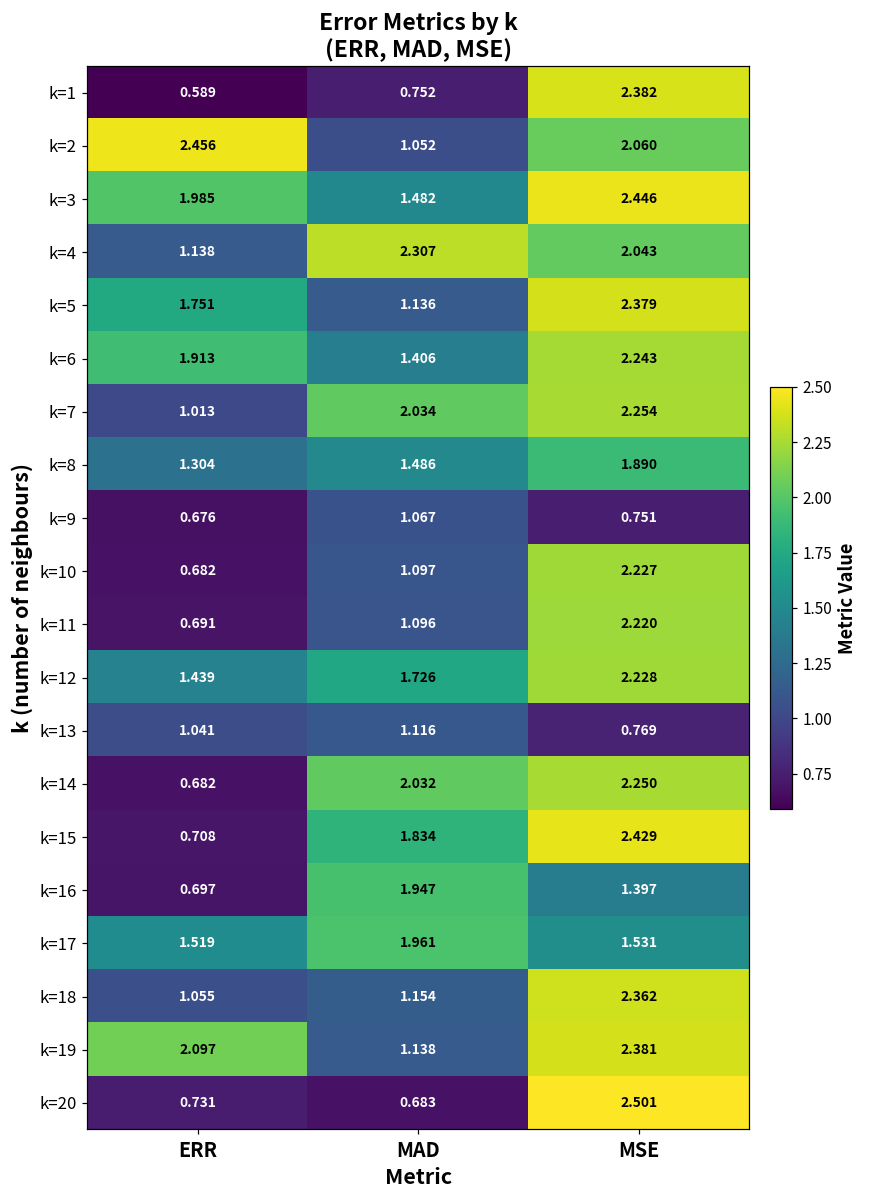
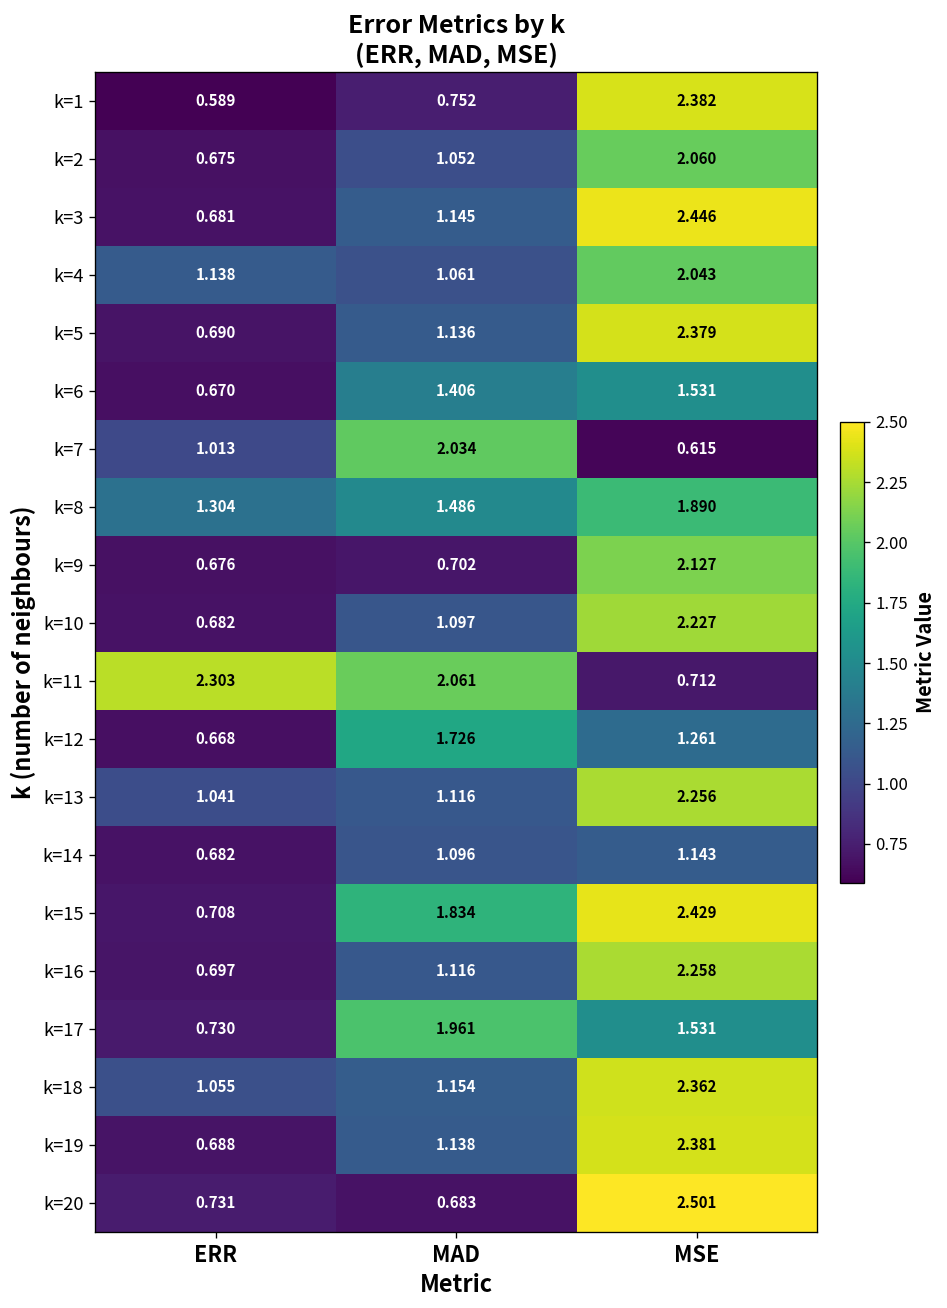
  {
    "k=1": {
      "ERR": 0.589,
      "MAD": 0.752,
      "MSE": 2.382
    },
    "k=2": {
-     "ERR": 2.456,
+     "ERR": 0.675,
      "MAD": 1.052,
      "MSE": 2.060
    },
    "k=3": {
-     "ERR": 1.985,
-     "MAD": 1.482,
+     "ERR": 0.681,
+     "MAD": 1.145,
      "MSE": 2.446
    },
    "k=4": {
      "ERR": 1.138,
-     "MAD": 2.307,
+     "MAD": 1.061,
      "MSE": 2.043
    },
    "k=5": {
-     "ERR": 1.751,
+     "ERR": 0.690,
      "MAD": 1.136,
      "MSE": 2.379
    },
    "k=6": {
-     "ERR": 1.913,
+     "ERR": 0.670,
      "MAD": 1.406,
-     "MSE": 2.243
+     "MSE": 1.531
    },
    "k=7": {
      "ERR": 1.013,
      "MAD": 2.034,
-     "MSE": 2.254
+     "MSE": 0.615
    },
    "k=8": {
      "ERR": 1.304,
      "MAD": 1.486,
      "MSE": 1.890
    },
    "k=9": {
      "ERR": 0.676,
-     "MAD": 1.067,
-     "MSE": 0.751
+     "MAD": 0.702,
+     "MSE": 2.127
    },
    "k=10": {
      "ERR": 0.682,
      "MAD": 1.097,
      "MSE": 2.227
    },
    "k=11": {
-     "ERR": 0.691,
-     "MAD": 1.096,
-     "MSE": 2.220
+     "ERR": 2.303,
+     "MAD": 2.061,
+     "MSE": 0.712
    },
    "k=12": {
-     "ERR": 1.439,
+     "ERR": 0.668,
      "MAD": 1.726,
-     "MSE": 2.228
+     "MSE": 1.261
    },
    "k=13": {
      "ERR": 1.041,
      "MAD": 1.116,
-     "MSE": 0.769
+     "MSE": 2.256
    },
    "k=14": {
      "ERR": 0.682,
-     "MAD": 2.032,
-     "MSE": 2.250
+     "MAD": 1.096,
+     "MSE": 1.143
    },
    "k=15": {
      "ERR": 0.708,
      "MAD": 1.834,
      "MSE": 2.429
    },
    "k=16": {
      "ERR": 0.697,
-     "MAD": 1.947,
-     "MSE": 1.397
+     "MAD": 1.116,
+     "MSE": 2.258
    },
    "k=17": {
-     "ERR": 1.519,
+     "ERR": 0.730,
      "MAD": 1.961,
      "MSE": 1.531
    },
    "k=18": {
      "ERR": 1.055,
      "MAD": 1.154,
      "MSE": 2.362
    },
    "k=19": {
-     "ERR": 2.097,
+     "ERR": 0.688,
      "MAD": 1.138,
      "MSE": 2.381
    },
    "k=20": {
      "ERR": 0.731,
      "MAD": 0.683,
      "MSE": 2.501
    }
  }
